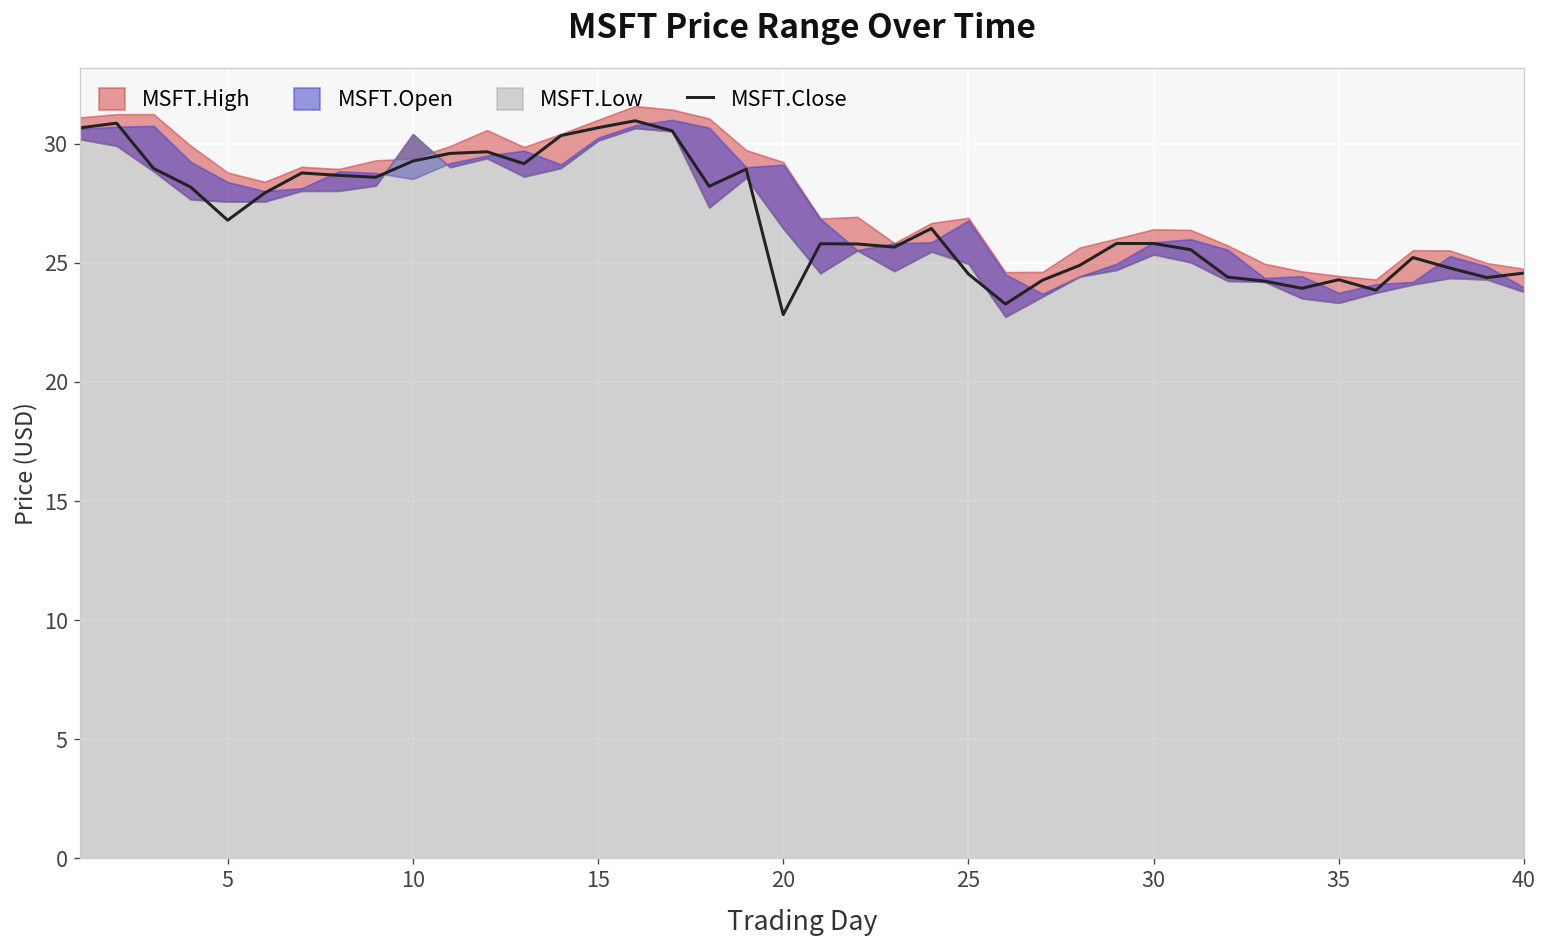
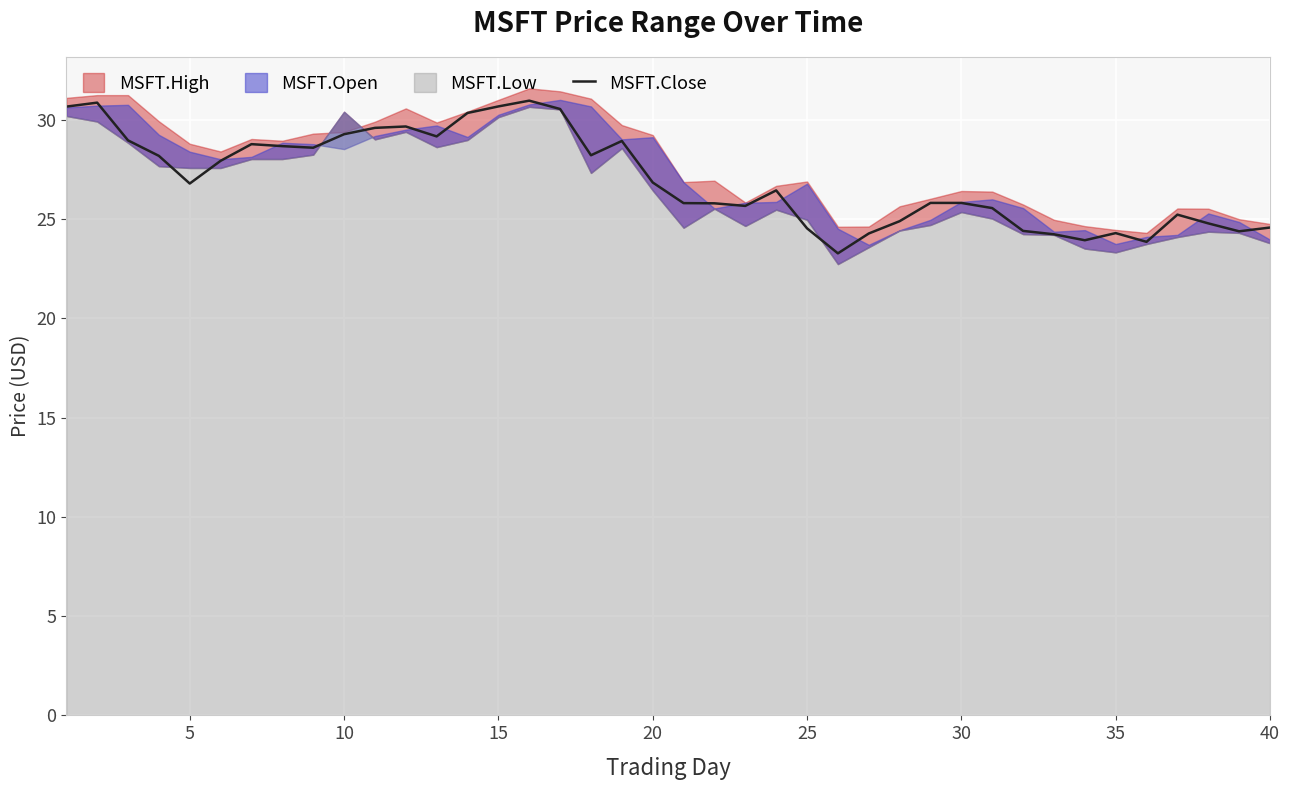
  {
    "MSFT.Close": {
      "5": 26.8,
      "10": 29.3,
      "15": 30.7,
-     "20": 22.8,
+     "20": 26.8,
      "25": 24.5,
      "35": 24.3,
      "40": 24.6
    },
    "MSFT.Low": {
      "5": 27.6,
      "20": 26.4,
      "25": 25.0,
      "30": 25.4,
      "35": 23.3,
      "40": 23.8
    }
  }
